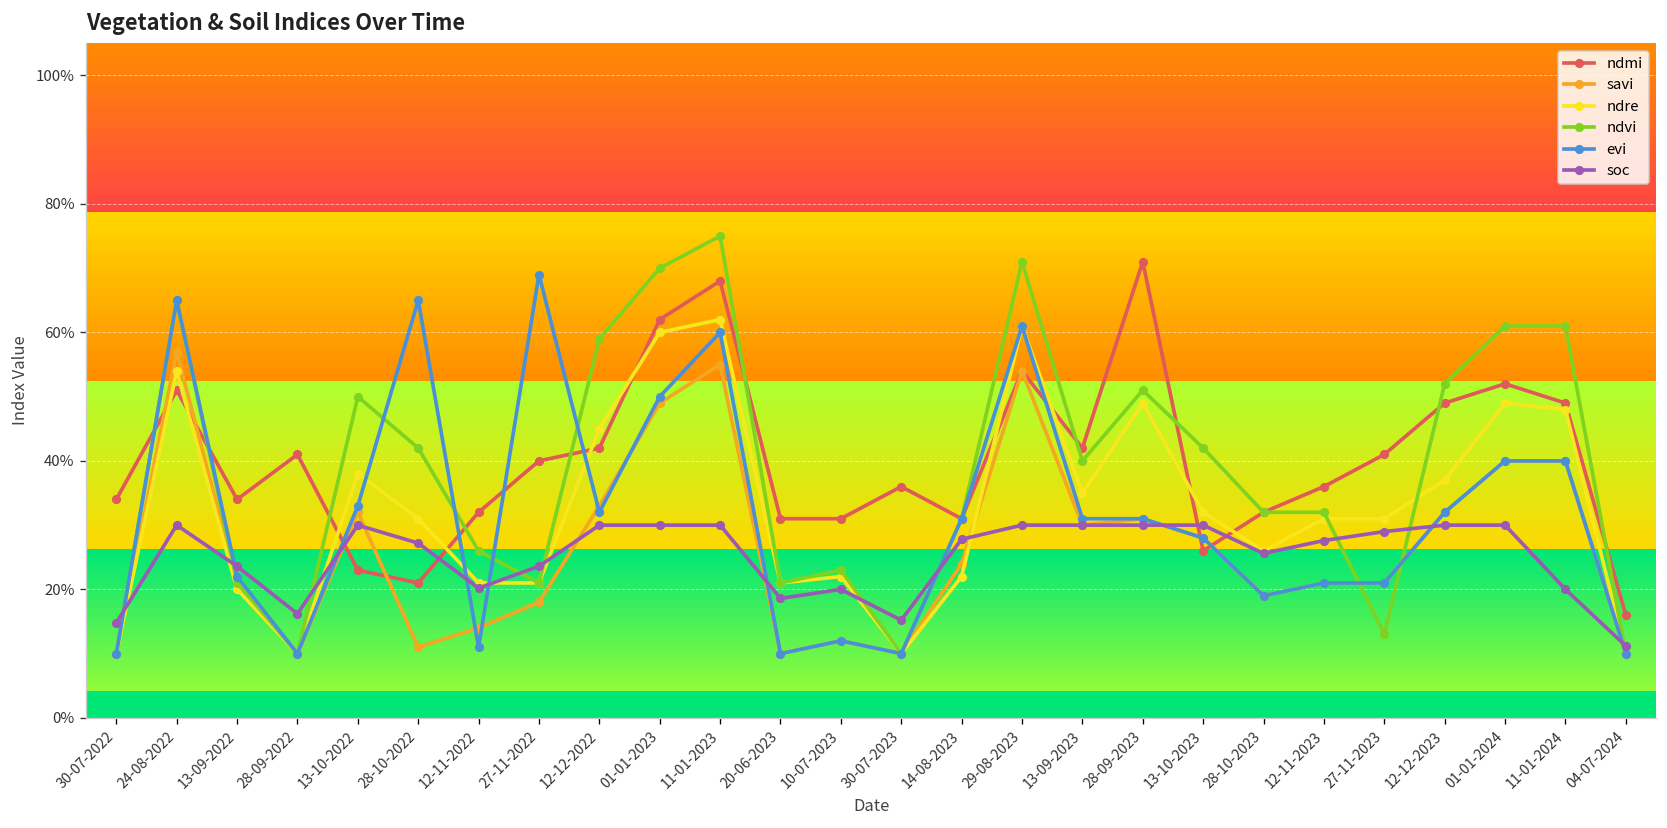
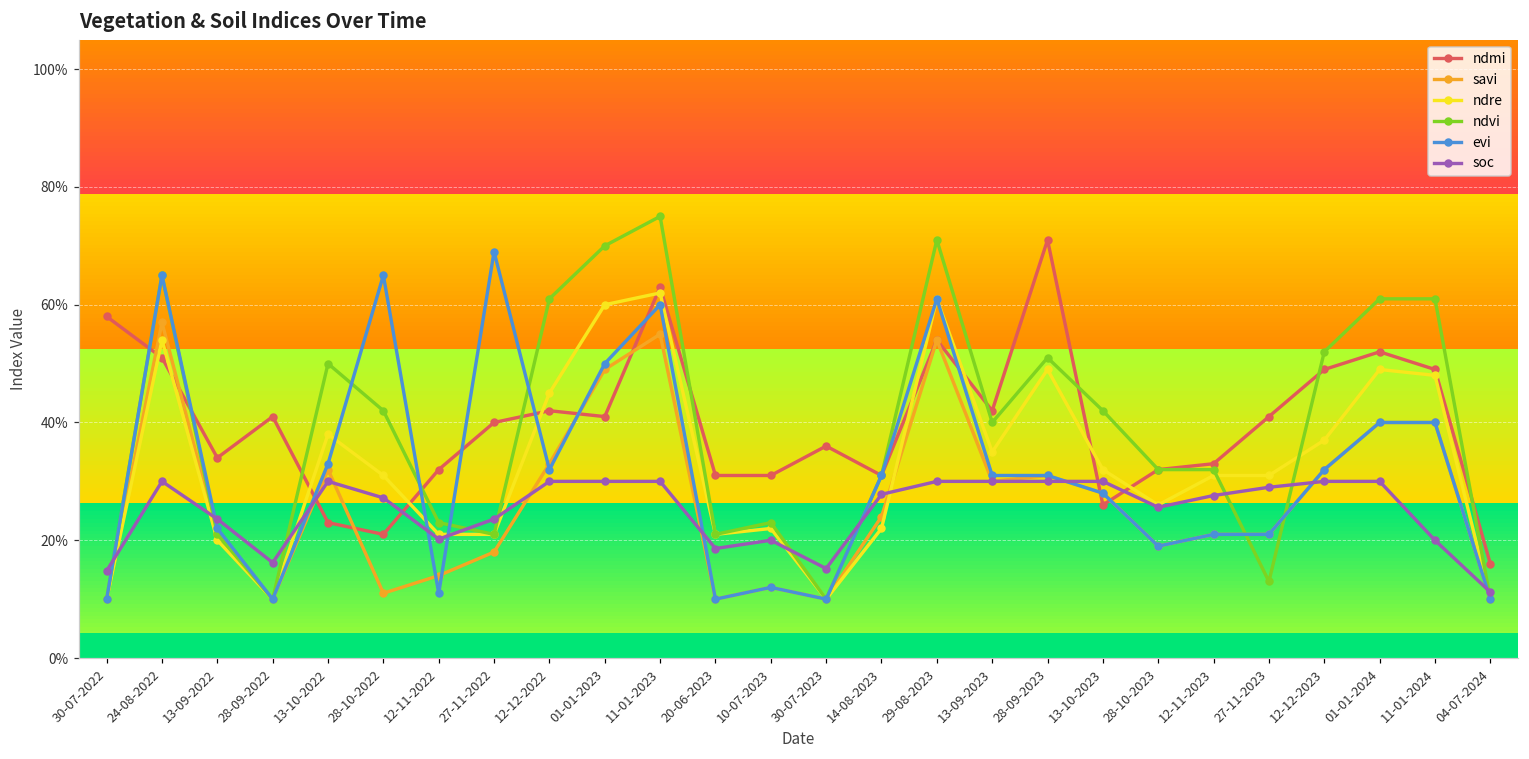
  {
    "ndmi": {
-     "30-07-2022": "34%",
+     "30-07-2022": "58%",
      "24-08-2022": "51%",
      "13-09-2022": "34%",
      "28-09-2022": "41%",
      "13-10-2022": "23%",
      "28-10-2022": "21%",
      "12-11-2022": "32%",
      "27-11-2022": "40%",
      "12-12-2022": "42%",
-     "01-01-2023": "62%",
-     "11-01-2023": "68%",
+     "01-01-2023": "41%",
+     "11-01-2023": "63%",
      "20-06-2023": "31%",
      "10-07-2023": "31%",
      "30-07-2023": "36%",
      "13-09-2023": "42%",
      "28-09-2023": "71%",
      "13-10-2023": "26%",
-     "12-11-2023": "36%",
+     "12-11-2023": "33%",
      "27-11-2023": "41%",
      "12-12-2023": "49%",
      "01-01-2024": "52%",
      "11-01-2024": "49%",
      "04-07-2024": "16%"
    },
    "savi": {
      "24-08-2022": "57%",
      "13-10-2022": "32%",
      "28-10-2022": "11%",
      "12-11-2022": "14%",
      "27-11-2022": "18%",
      "12-12-2022": "33%",
      "01-01-2023": "49%",
      "11-01-2023": "55%",
      "14-08-2023": "24%"
    },
    "ndre": {
      "24-08-2022": "54%",
      "13-09-2022": "20%",
      "13-10-2022": "38%",
      "28-10-2022": "31%",
      "12-11-2022": "21%",
      "12-12-2022": "45%",
      "01-01-2023": "60%",
      "11-01-2023": "62%",
      "10-07-2023": "22%",
      "14-08-2023": "22%",
      "13-09-2023": "35%",
      "28-09-2023": "49%",
      "13-10-2023": "32%",
      "12-11-2023": "31%",
      "27-11-2023": "31%",
      "12-12-2023": "37%",
      "01-01-2024": "49%",
      "11-01-2024": "48%"
    },
    "ndvi": {
      "13-10-2022": "50%",
      "28-10-2022": "42%",
-     "12-11-2022": "26%",
-     "12-12-2022": "59%",
+     "12-11-2022": "23%",
+     "12-12-2022": "61%",
      "01-01-2023": "70%",
      "11-01-2023": "75%",
      "10-07-2023": "23%",
      "29-08-2023": "71%",
      "13-09-2023": "40%",
      "28-09-2023": "51%",
      "13-10-2023": "42%",
      "12-11-2023": "32%",
      "27-11-2023": "13%",
      "12-12-2023": "52%",
      "01-01-2024": "61%",
      "11-01-2024": "61%"
    },
    "evi": {
      "13-09-2022": "22%",
      "13-10-2022": "33%",
      "28-10-2022": "65%",
      "12-11-2022": "11%",
      "27-11-2022": "69%",
      "12-12-2022": "32%",
      "01-01-2023": "50%",
      "11-01-2023": "60%",
      "13-09-2023": "31%"
    },
    "soc": {
      "30-07-2022": "15%",
      "24-08-2022": "30%",
      "13-09-2022": "24%",
      "28-09-2022": "16%",
      "13-10-2022": "30%",
      "28-10-2022": "27%",
      "12-11-2022": "20%",
      "27-11-2022": "24%",
      "12-12-2022": "30%",
      "01-01-2023": "30%",
      "11-01-2023": "30%",
      "20-06-2023": "19%",
      "10-07-2023": "20%",
      "30-07-2023": "15%",
      "14-08-2023": "28%",
      "29-08-2023": "30%",
      "28-09-2023": "30%",
      "13-10-2023": "30%",
      "12-11-2023": "28%",
      "27-11-2023": "29%",
      "12-12-2023": "30%",
      "01-01-2024": "30%",
      "11-01-2024": "20%",
      "04-07-2024": "11%"
    }
  }
